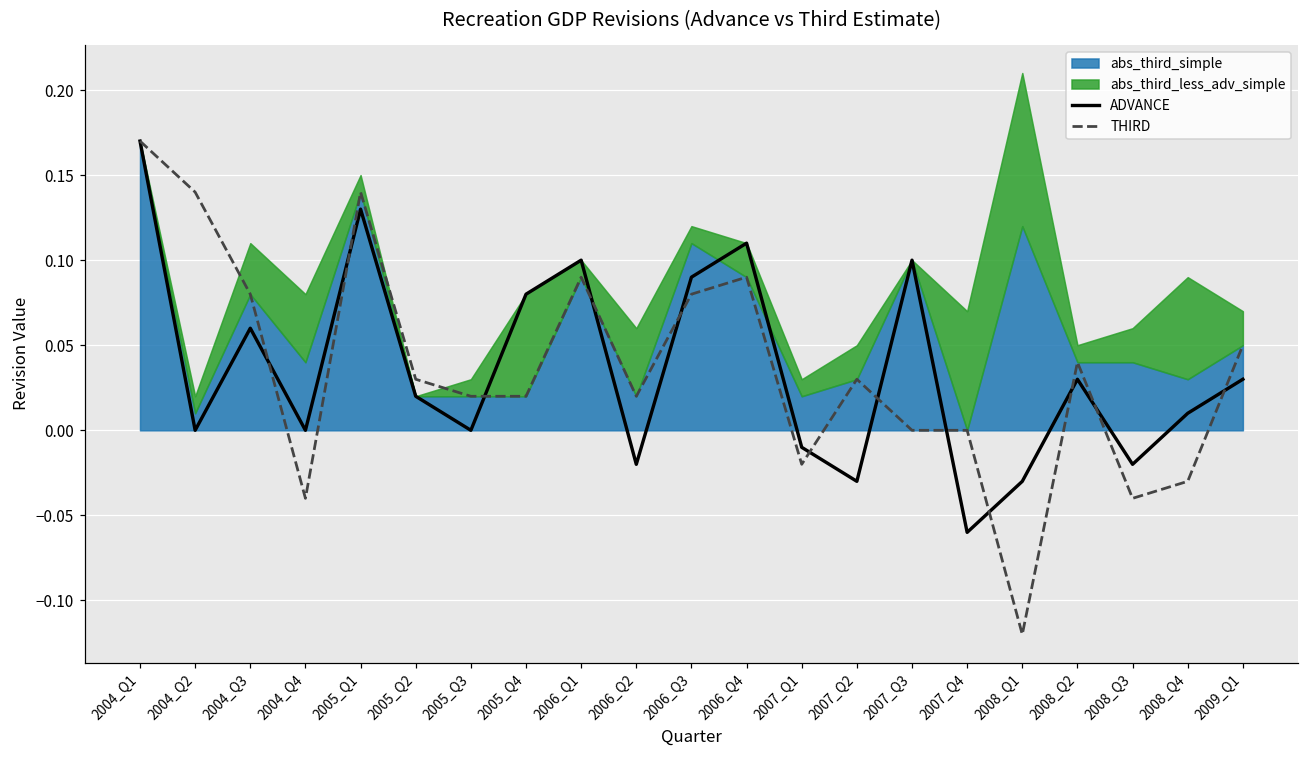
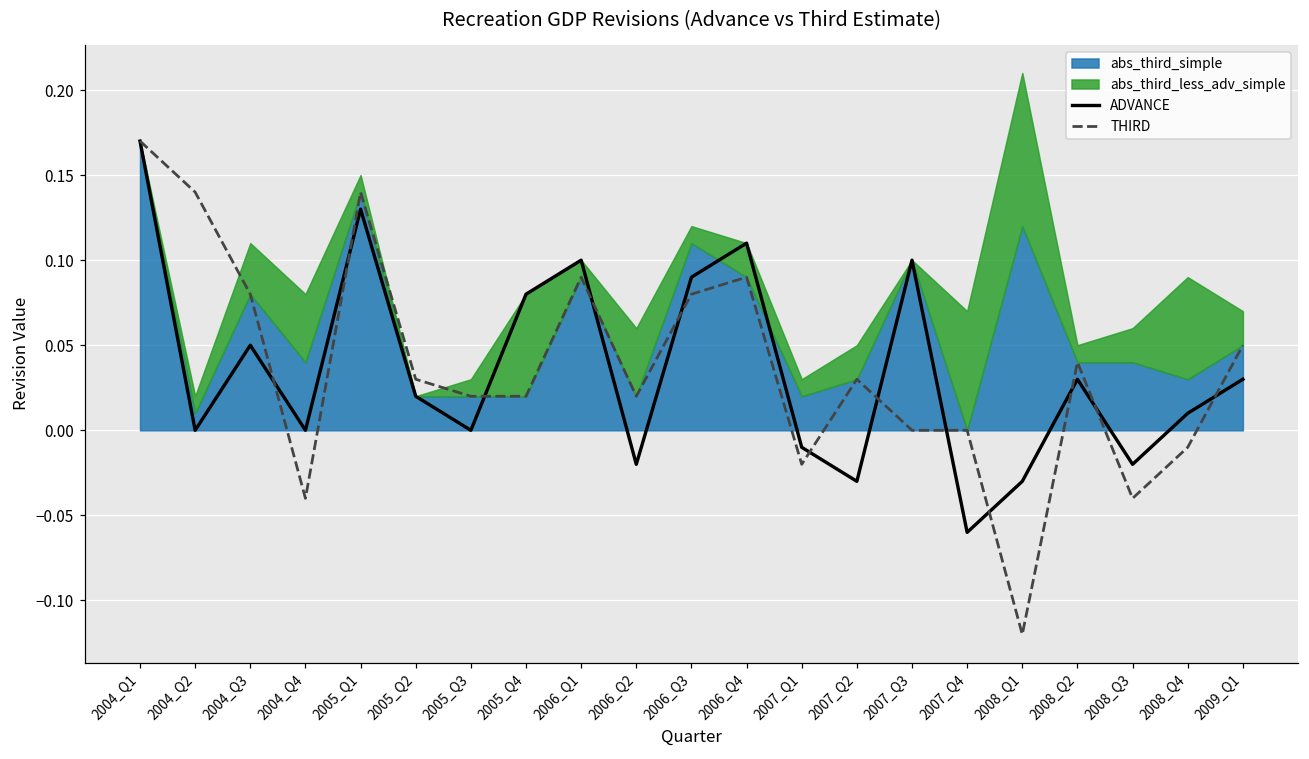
  {
    "ADVANCE": {
      "2004_Q2": 0.00,
-     "2004_Q3": 0.06,
+     "2004_Q3": 0.05,
      "2004_Q4": 0.00,
      "2005_Q1": 0.13,
      "2005_Q3": 0.00,
      "2006_Q2": -0.02,
      "2006_Q3": 0.09,
      "2007_Q1": -0.01,
      "2007_Q2": -0.03,
      "2007_Q4": -0.06,
      "2008_Q1": -0.03,
      "2008_Q2": 0.03,
      "2008_Q3": -0.02,
      "2008_Q4": 0.01,
      "2009_Q1": 0.03
    },
    "abs_third_simple": {
      "2004_Q2": 0.01,
      "2004_Q4": 0.04,
      "2006_Q3": 0.11,
      "2007_Q1": 0.02,
      "2008_Q1": 0.12,
      "2008_Q3": 0.04,
      "2008_Q4": 0.03
    },
    "THIRD": {
      "2004_Q2": 0.14,
      "2004_Q4": -0.04,
      "2005_Q2": 0.03,
      "2006_Q3": 0.08,
      "2007_Q1": -0.02,
      "2007_Q3": 0.00,
      "2008_Q1": -0.12,
      "2008_Q3": -0.04,
-     "2008_Q4": -0.03
+     "2008_Q4": -0.01
    },
    "abs_third_less_adv_simple": {
      "2004_Q2": 0.01,
      "2004_Q3": 0.03,
      "2004_Q4": 0.04,
      "2005_Q1": 0.01,
      "2005_Q3": 0.01,
      "2006_Q2": 0.04,
      "2006_Q3": 0.01,
      "2007_Q1": 0.01,
      "2007_Q2": 0.02,
      "2007_Q4": 0.07,
      "2008_Q1": 0.09,
      "2008_Q2": 0.01,
      "2008_Q3": 0.02,
      "2008_Q4": 0.06,
      "2009_Q1": 0.02
    }
  }
